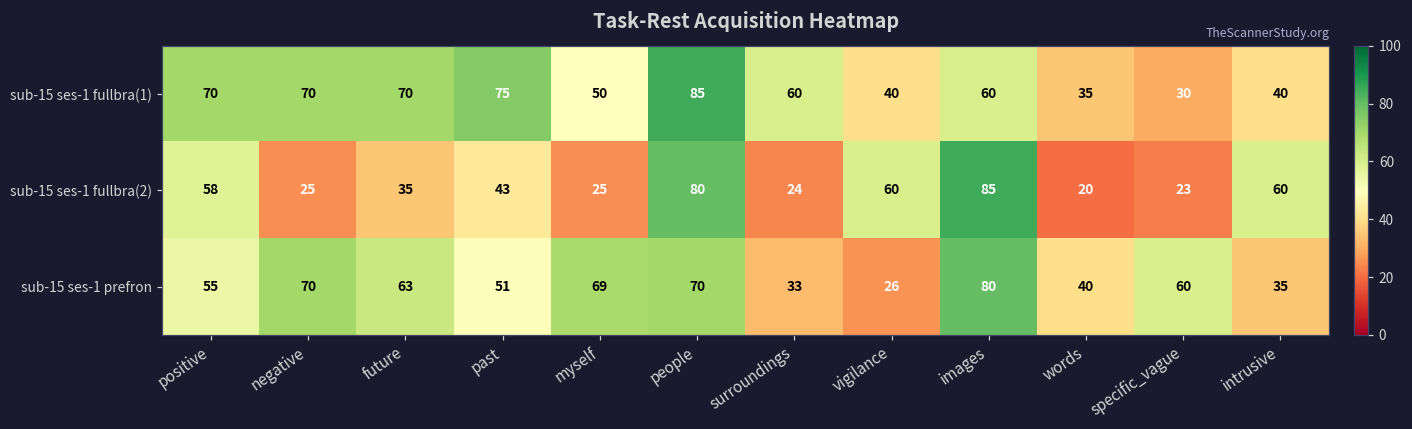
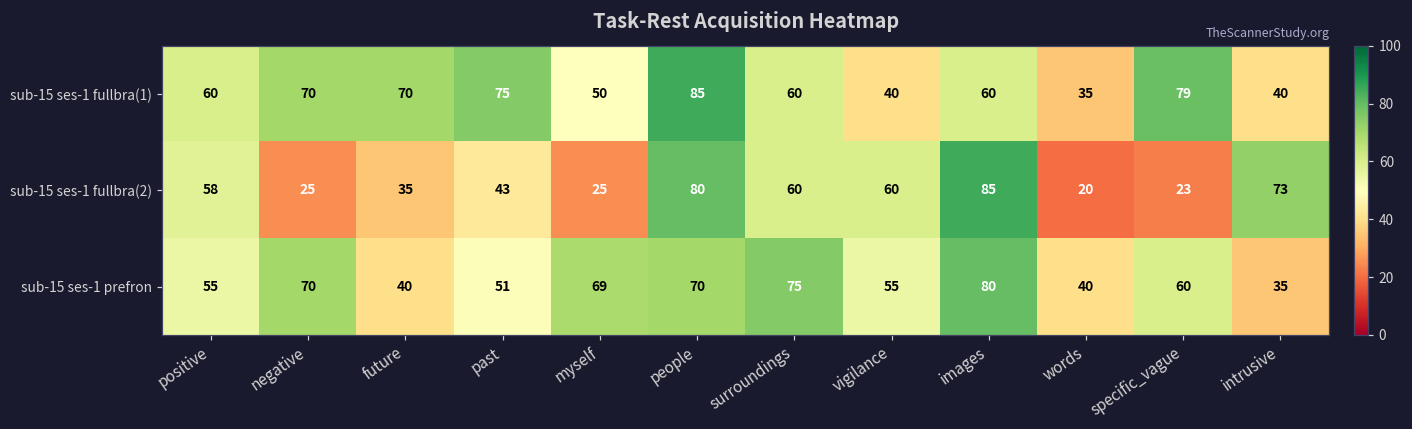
  {
    "sub-15 ses-1 fullbra(1)": {
-     "positive": 70,
+     "positive": 60,
      "negative": 70,
      "future": 70,
      "past": 75,
      "myself": 50,
      "people": 85,
      "surroundings": 60,
      "vigilance": 40,
      "images": 60,
      "words": 35,
-     "specific_vague": 30,
+     "specific_vague": 79,
      "intrusive": 40
    },
    "sub-15 ses-1 fullbra(2)": {
      "positive": 58,
      "negative": 25,
      "future": 35,
      "past": 43,
      "myself": 25,
      "people": 80,
-     "surroundings": 24,
+     "surroundings": 60,
      "vigilance": 60,
      "images": 85,
      "words": 20,
      "specific_vague": 23,
-     "intrusive": 60
+     "intrusive": 73
    },
    "sub-15 ses-1 prefron": {
      "positive": 55,
      "negative": 70,
-     "future": 63,
+     "future": 40,
      "past": 51,
      "myself": 69,
      "people": 70,
-     "surroundings": 33,
-     "vigilance": 26,
+     "surroundings": 75,
+     "vigilance": 55,
      "images": 80,
      "words": 40,
      "specific_vague": 60,
      "intrusive": 35
    }
  }
